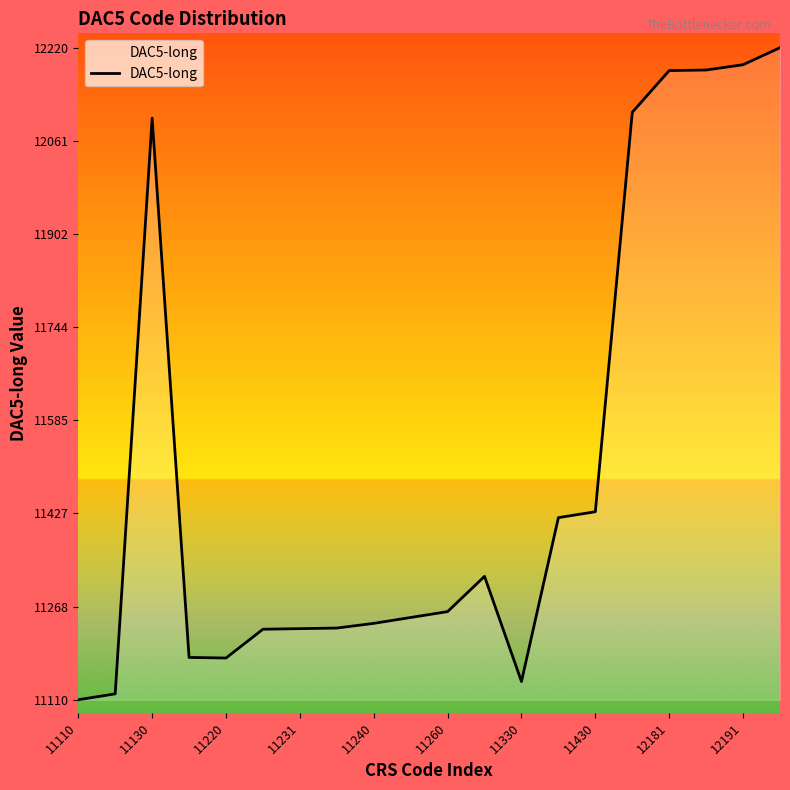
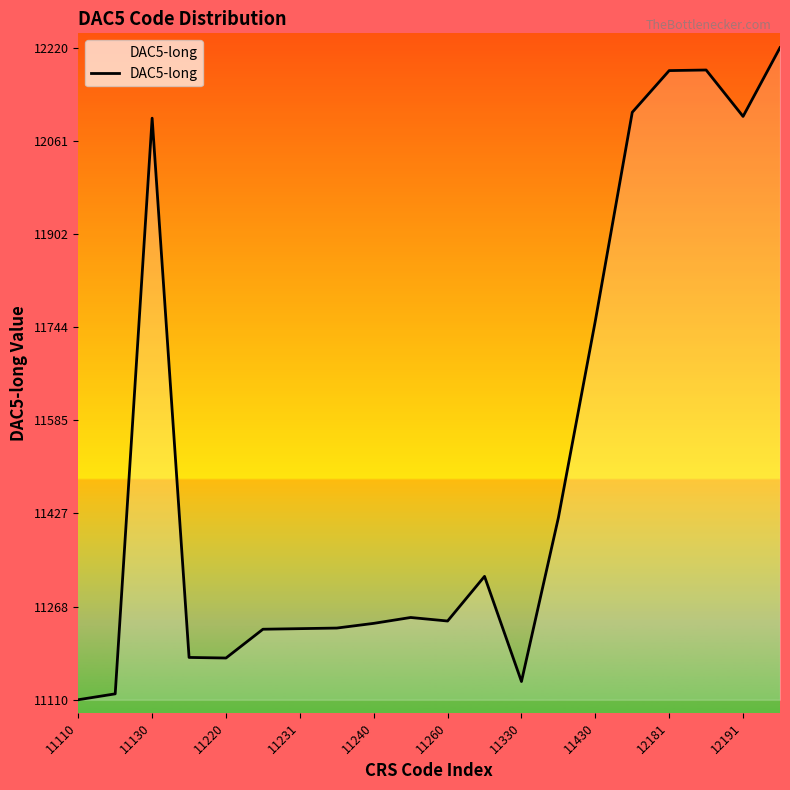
  {
    "11110": 11110,
    "11130": 12100,
    "11220": 11180,
    "11231": 11230,
    "11240": 11240,
-   "11260": 11260,
+   "11260": 11240,
    "11330": 11140,
-   "11430": 11430,
+   "11430": 11760,
    "12181": 12180,
-   "12191": 12190
+   "12191": 12100
  }
